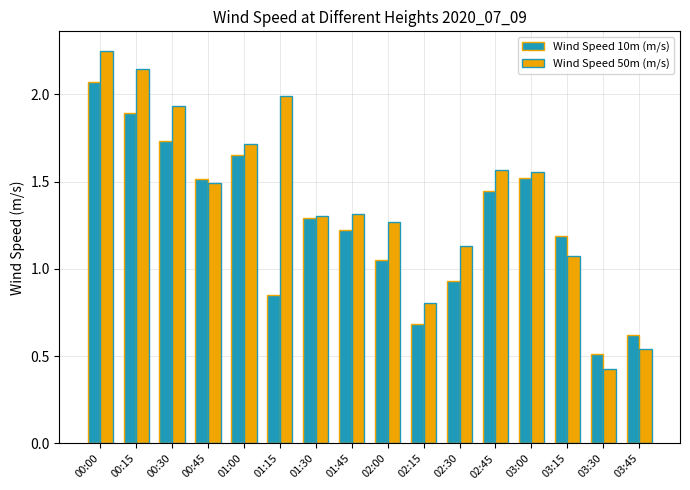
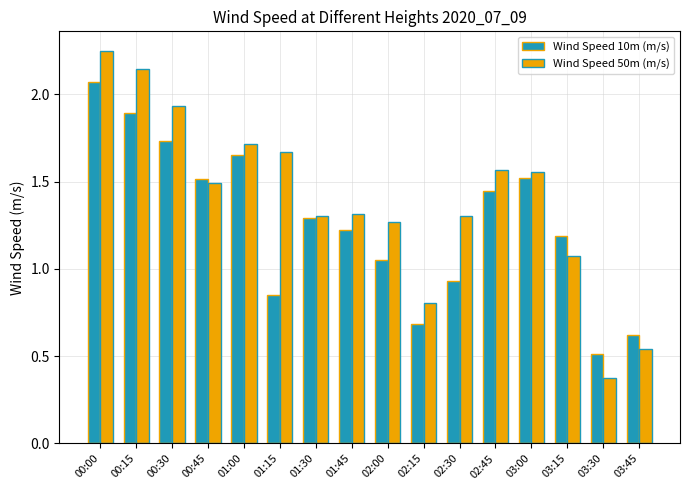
  {
    "Wind Speed 10m (m/s)": {
      "00:00": 2.07,
      "00:15": 1.89,
      "00:30": 1.73,
      "00:45": 1.52,
      "01:00": 1.65,
      "01:15": 0.85,
      "01:30": 1.29,
      "01:45": 1.23,
      "02:00": 1.05,
      "02:15": 0.68,
      "02:30": 0.93,
      "02:45": 1.45,
      "03:00": 1.52,
      "03:15": 1.19,
      "03:30": 0.51,
      "03:45": 0.62
    },
    "Wind Speed 50m (m/s)": {
      "00:00": 2.25,
      "00:15": 2.14,
      "00:30": 1.93,
      "00:45": 1.49,
      "01:00": 1.72,
-     "01:15": 1.99,
+     "01:15": 1.67,
      "01:30": 1.30,
      "01:45": 1.31,
      "02:00": 1.27,
      "02:15": 0.81,
-     "02:30": 1.13,
+     "02:30": 1.30,
      "02:45": 1.57,
      "03:00": 1.55,
      "03:15": 1.08,
-     "03:30": 0.43,
+     "03:30": 0.38,
      "03:45": 0.54
    }
  }
